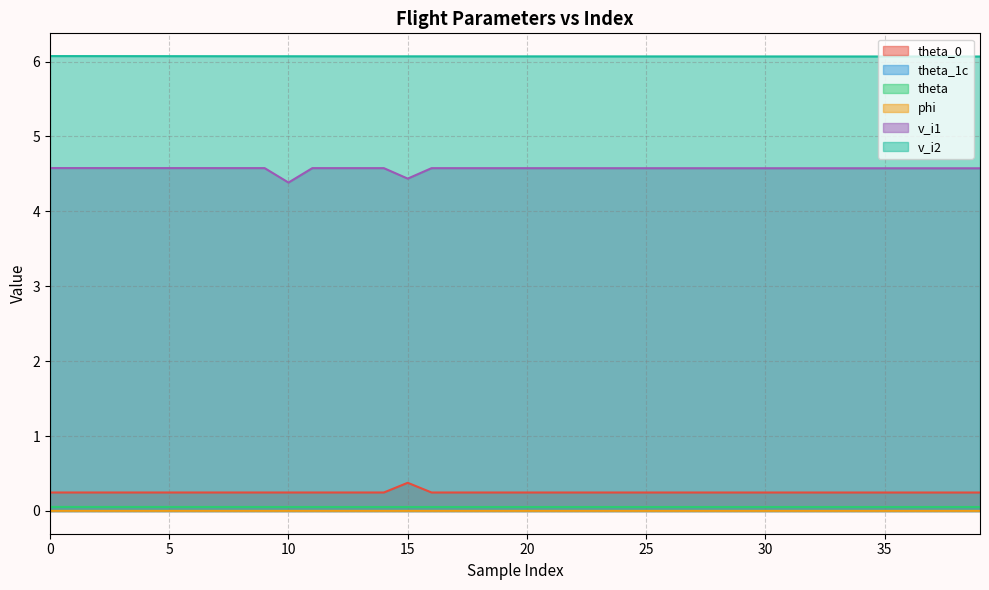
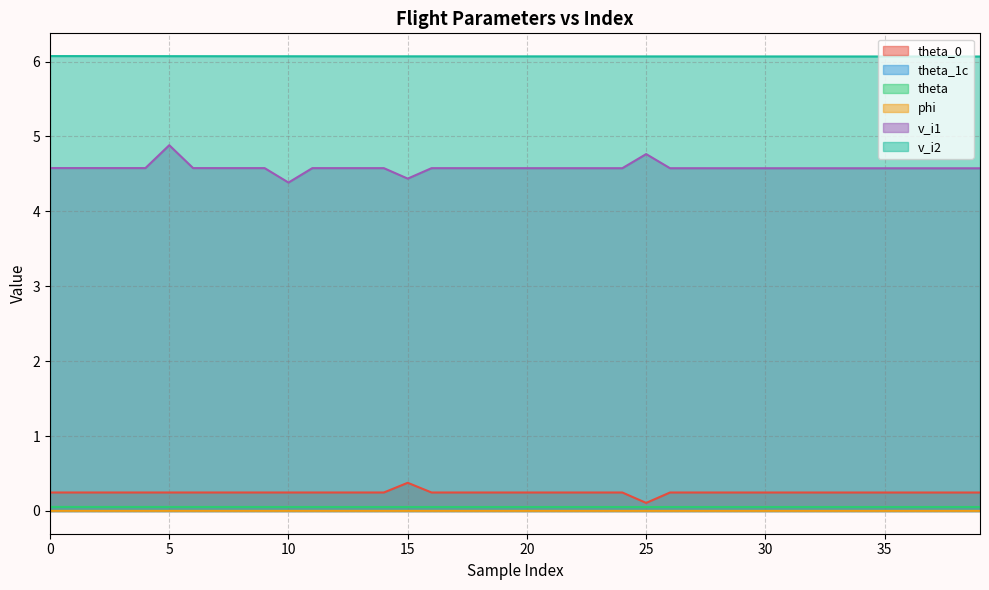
  {
    "theta_0": {
      "0": 0.2,
      "5": 0.2,
      "10": 0.2,
      "15": 0.4,
      "20": 0.2,
-     "25": 0.2,
+     "25": 0.1,
      "30": 0.2,
      "35": 0.2
    },
    "phi": {
      "0": 0.0,
      "5": 0.0,
      "10": 0.0,
      "15": 0.0,
      "20": 0.0,
      "25": 0.0,
      "30": 0.0,
      "35": 0.0
    },
    "v_i1": {
      "0": 4.6,
-     "5": 4.6,
+     "5": 4.9,
      "10": 4.4,
      "15": 4.4,
      "20": 4.6,
-     "25": 4.6,
+     "25": 4.8,
      "30": 4.6,
      "35": 4.6
    }
  }
